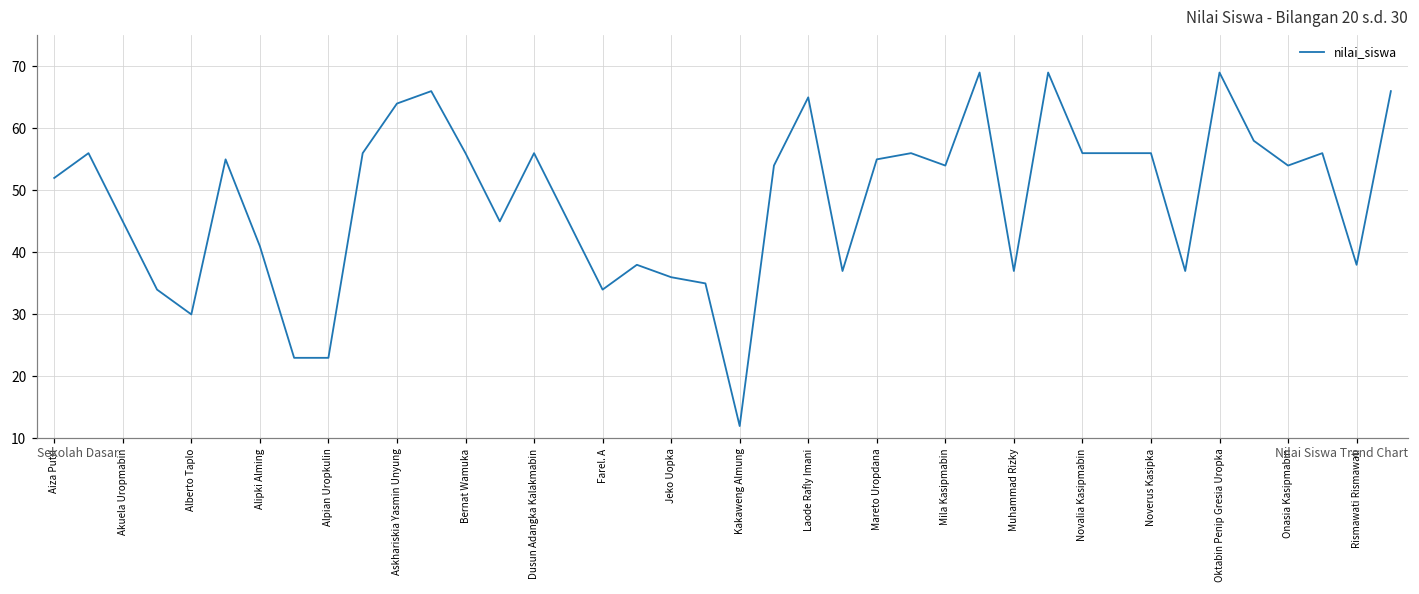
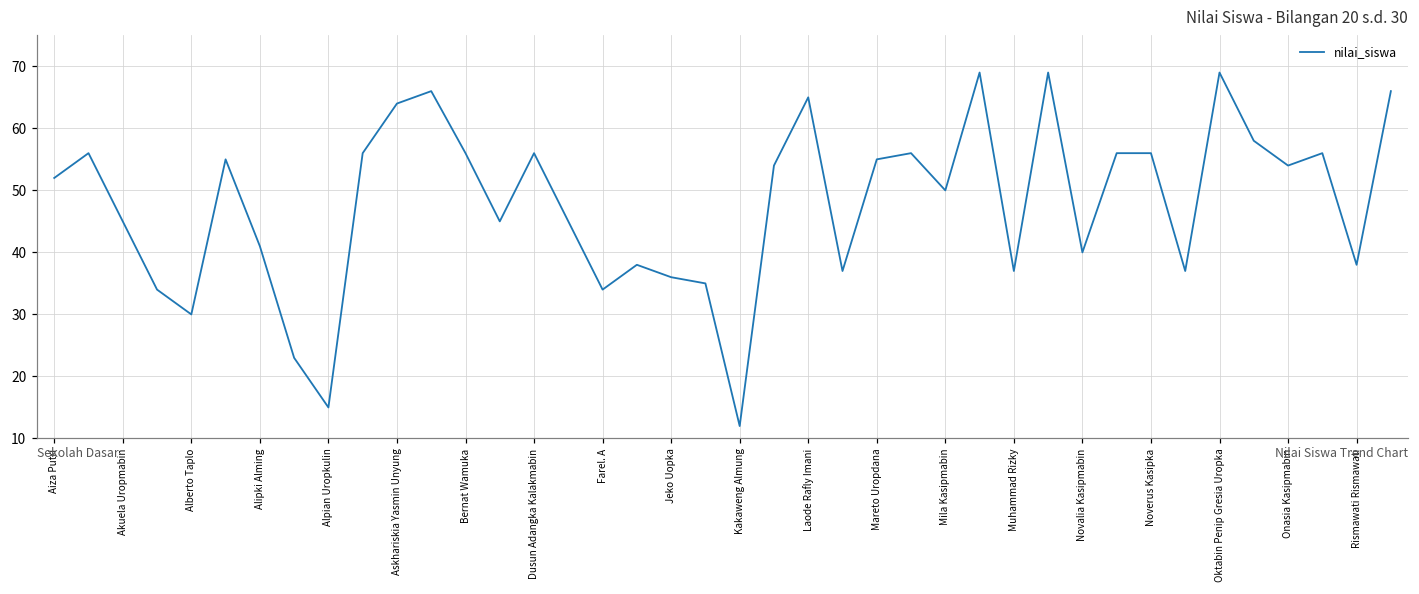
  {
    "Aiza Putri": 52,
    "Akuela Uropmabin": 45,
    "Alberto Taplo": 30,
    "Alipki Alming": 41,
-   "Alpian Uropkulin": 23,
+   "Alpian Uropkulin": 15,
    "Askhariskia Yasmin Unyung": 64,
    "Bernat Wamuka": 56,
    "Dusun Adangka Kalakmabin": 56,
    "Farel. A": 34,
    "Jeko Uopka": 36,
    "Kakaweng Almung": 12,
    "Laode Rafly Imani": 65,
    "Mareto Uropdana": 55,
-   "Mila Kasipmabin": 54,
+   "Mila Kasipmabin": 50,
    "Muhammad Rizky": 37,
-   "Novalia Kasipmabin": 56,
+   "Novalia Kasipmabin": 40,
    "Noverus Kasipka": 56,
    "Oktabin Penip Gresia Uropka": 69,
    "Onasia Kasipmabin": 54,
    "Rismawati Rismawati": 38
  }
